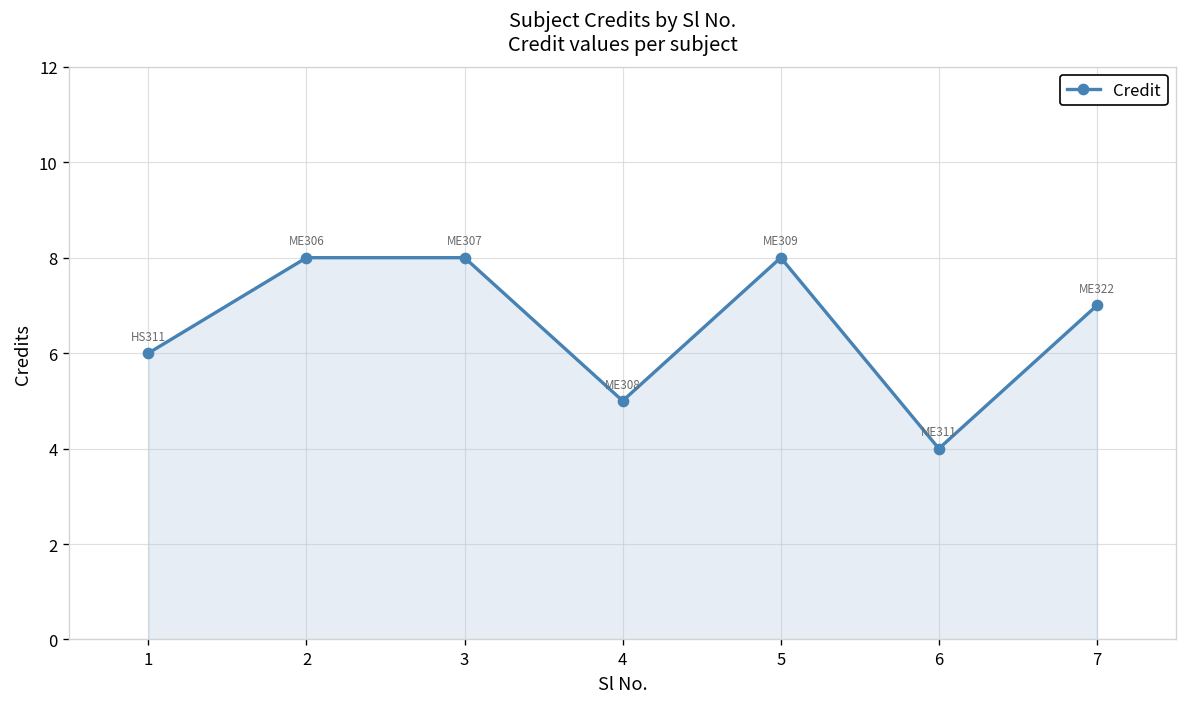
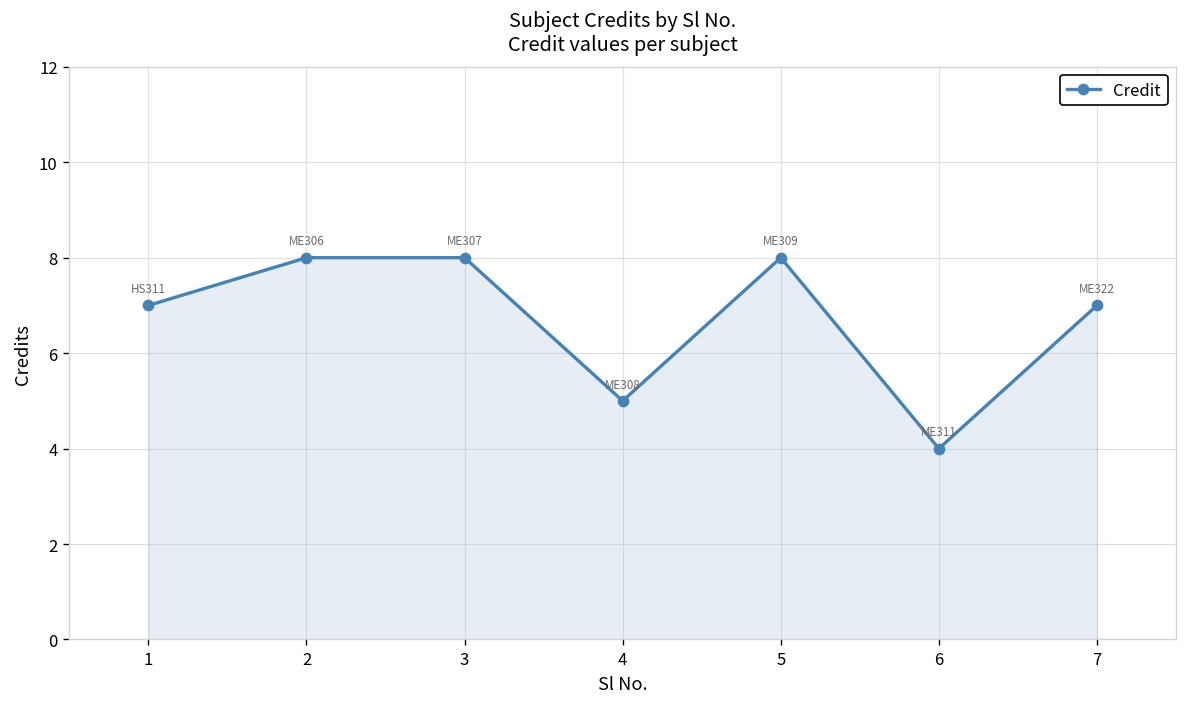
  {
-   "1": 6,
+   "1": 7,
    "2": 8,
    "3": 8,
    "4": 5,
    "5": 8,
    "6": 4,
    "7": 7
  }
